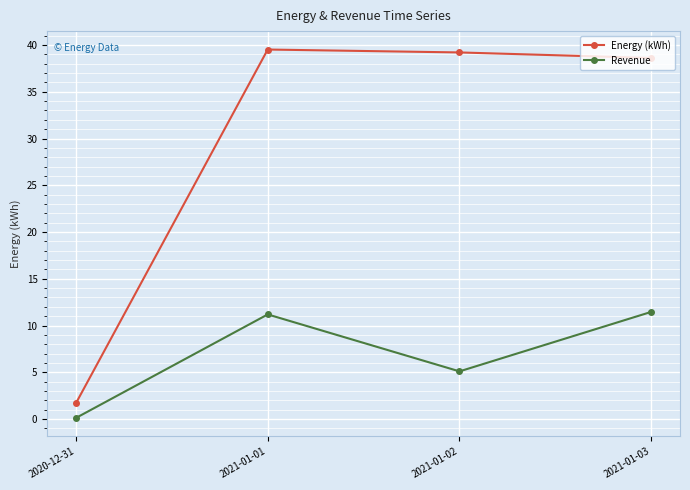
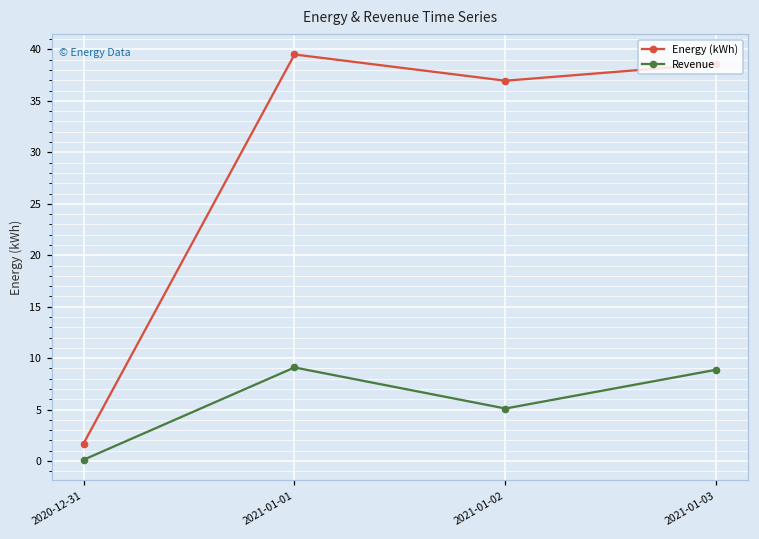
  {
    "Energy (kWh)": {
      "2020-12-31": 2,
      "2021-01-01": 40,
-     "2021-01-02": 39
+     "2021-01-02": 37
    },
    "Revenue": {
      "2020-12-31": 0,
-     "2021-01-01": 11,
+     "2021-01-01": 9,
      "2021-01-02": 5,
-     "2021-01-03": 11
+     "2021-01-03": 9
    }
  }
